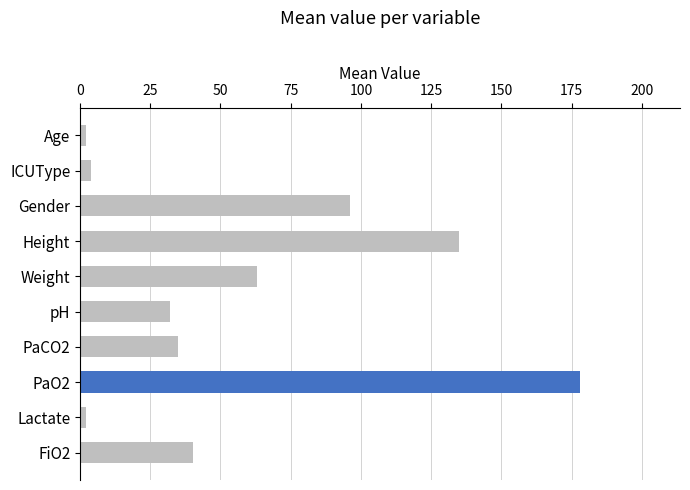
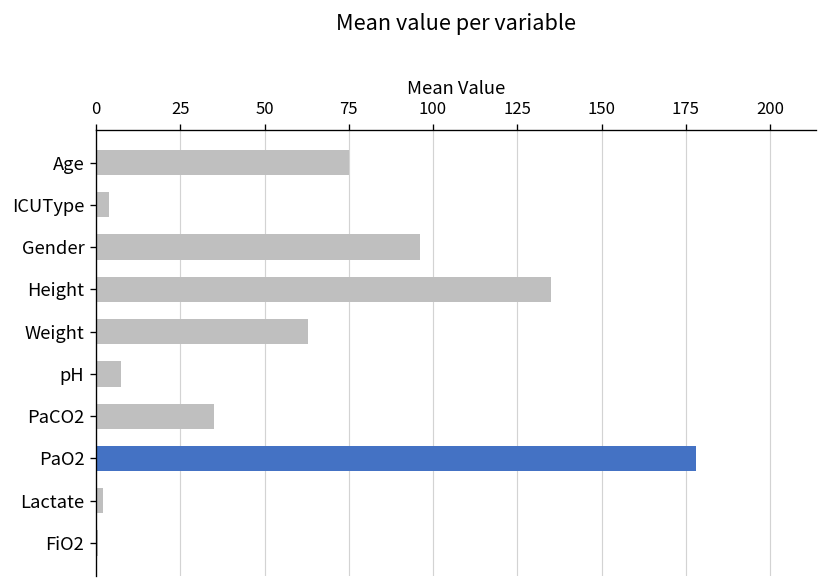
  {
-   "Age": 2,
+   "Age": 75,
    "ICUType": 4,
    "Gender": 96,
    "Height": 135,
    "Weight": 63,
-   "pH": 32,
+   "pH": 7,
    "PaCO2": 35,
    "PaO2": 178,
    "Lactate": 2,
-   "FiO2": 40
+   "FiO2": 1
  }
